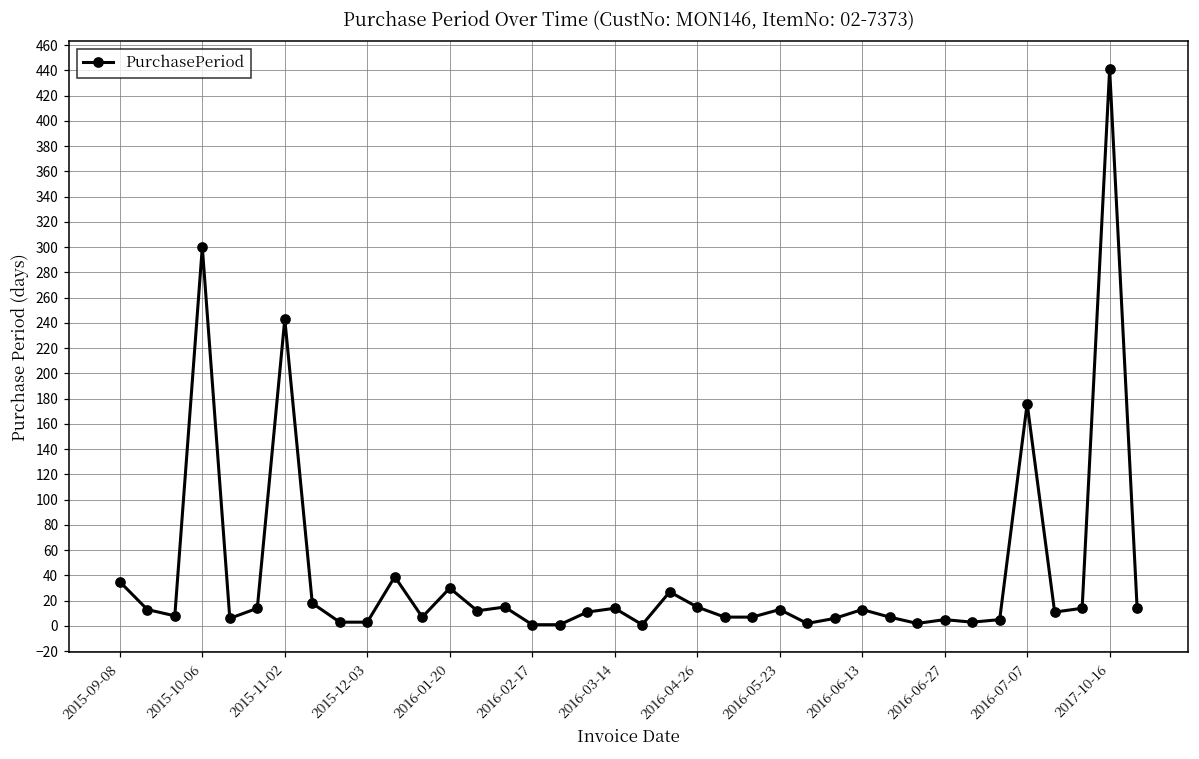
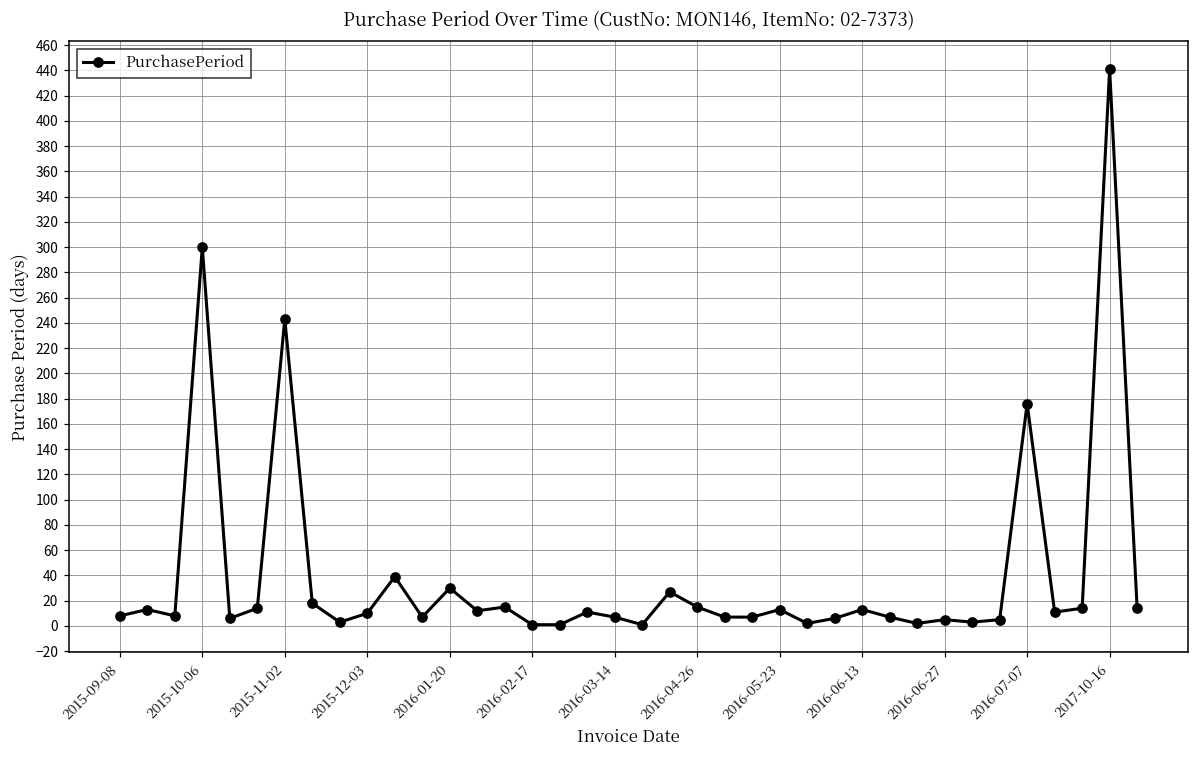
  {
-   "2015-09-08": 35,
+   "2015-09-08": 8,
    "2015-10-06": 300,
    "2015-11-02": 243,
-   "2015-12-03": 3,
+   "2015-12-03": 10,
    "2016-01-20": 30,
    "2016-02-17": 1,
-   "2016-03-14": 14,
+   "2016-03-14": 7,
    "2016-04-26": 15,
    "2016-05-23": 13,
    "2016-06-13": 13,
    "2016-06-27": 5,
    "2016-07-07": 176,
    "2017-10-16": 441
  }
